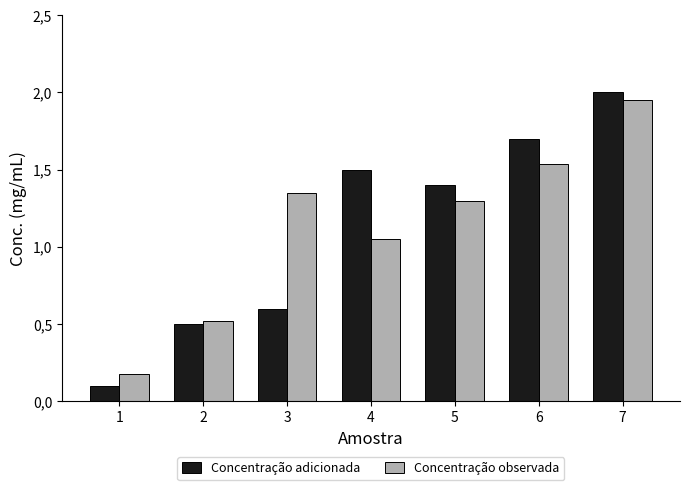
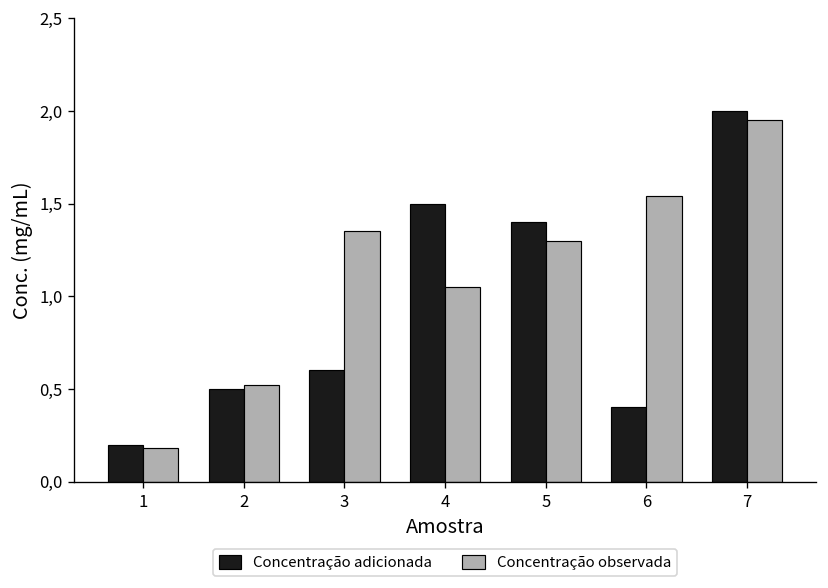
  {
    "Concentração adicionada": {
-     "1": 1.0,
+     "1": 2.0,
      "2": 5.0,
      "3": 6.0,
      "4": 15.0,
      "5": 14.0,
-     "6": 17.0,
+     "6": 4.0,
      "7": 20.0
    },
    "Concentração observada": {
      "1": 1.8,
      "2": 5.2,
      "3": 13.5,
      "4": 10.5,
      "5": 13.0,
      "6": 15.4,
      "7": 19.5
    }
  }
